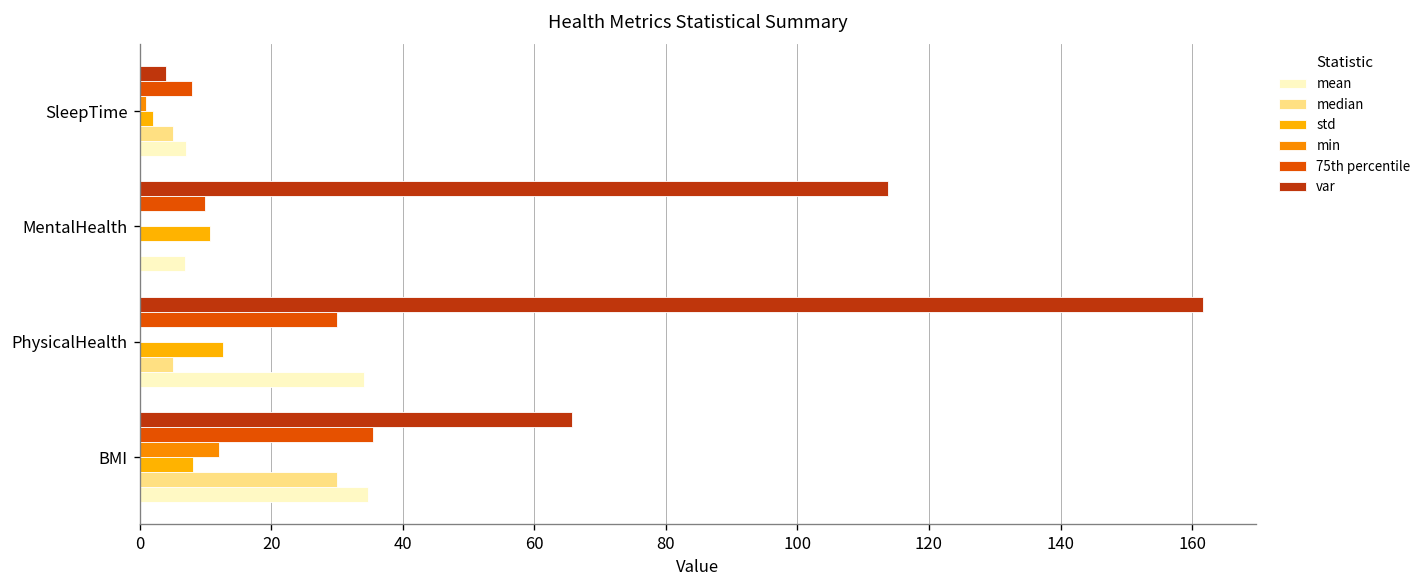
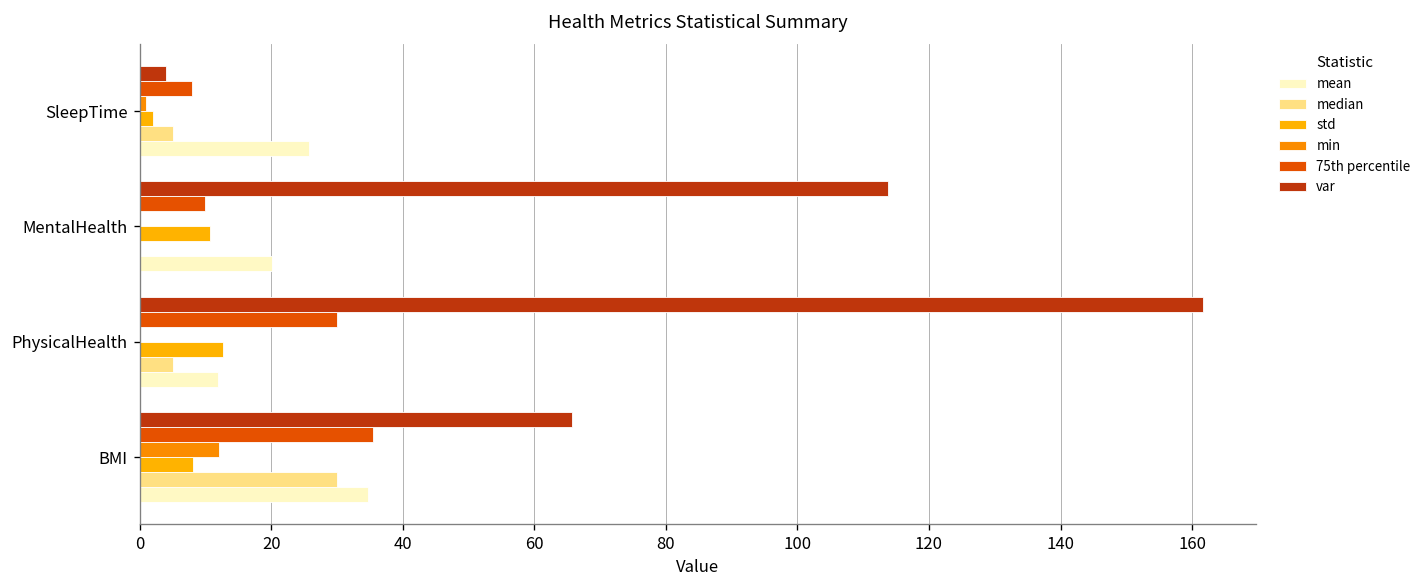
  {
    "mean": {
-     "SleepTime": 7,
-     "MentalHealth": 7,
-     "PhysicalHealth": 34,
+     "SleepTime": 26,
+     "MentalHealth": 20,
+     "PhysicalHealth": 12,
      "BMI": 35
    },
    "median": {
      "SleepTime": 5,
      "MentalHealth": 0,
      "PhysicalHealth": 5,
      "BMI": 30
    }
  }
